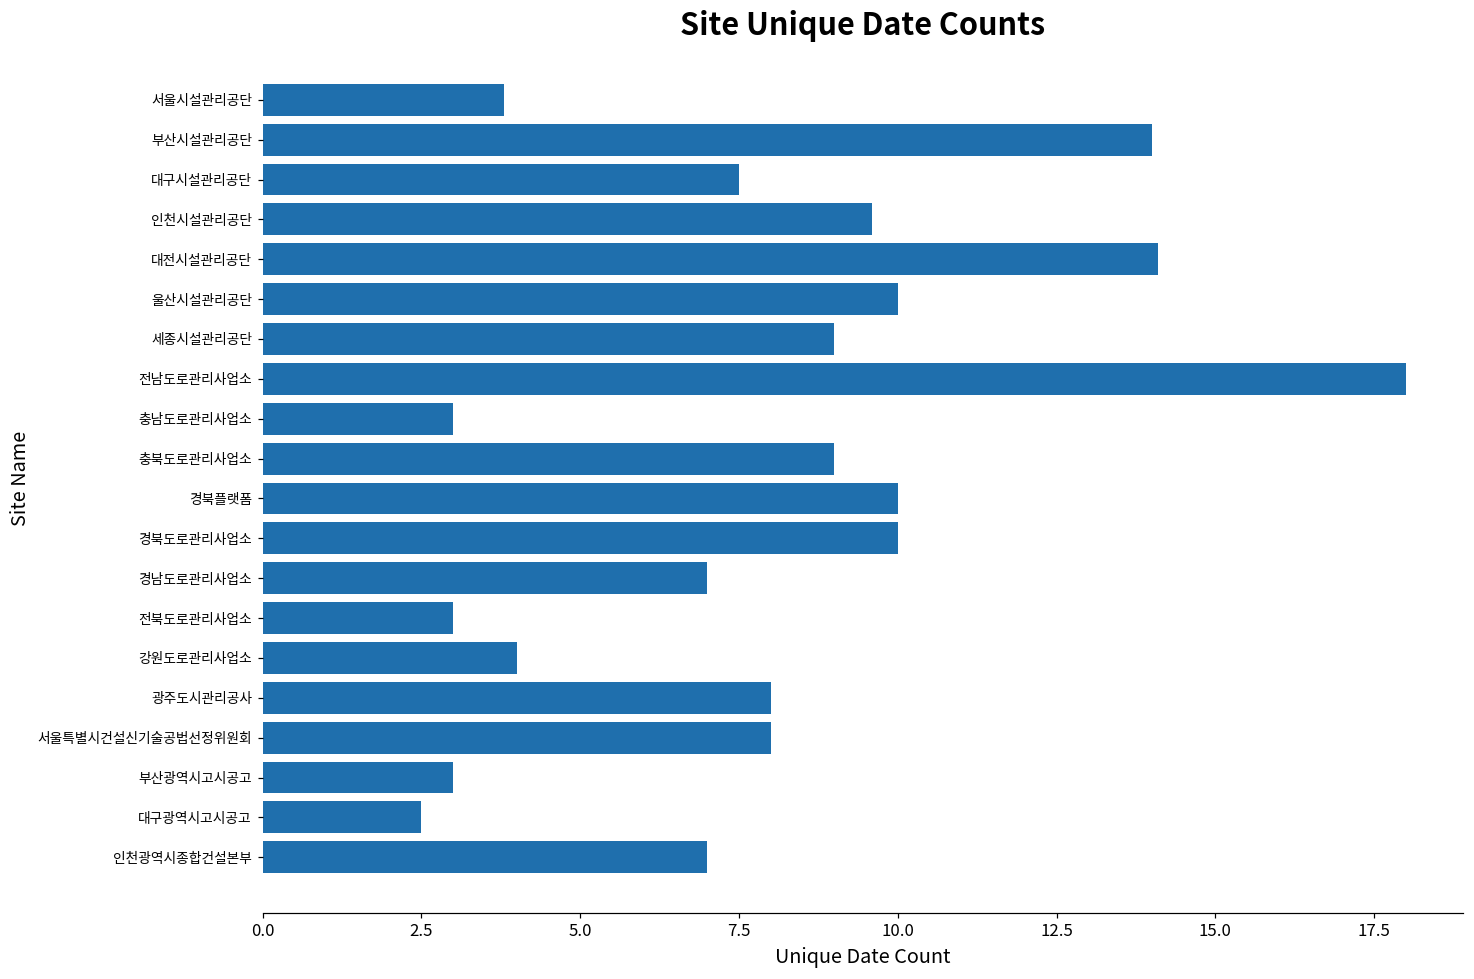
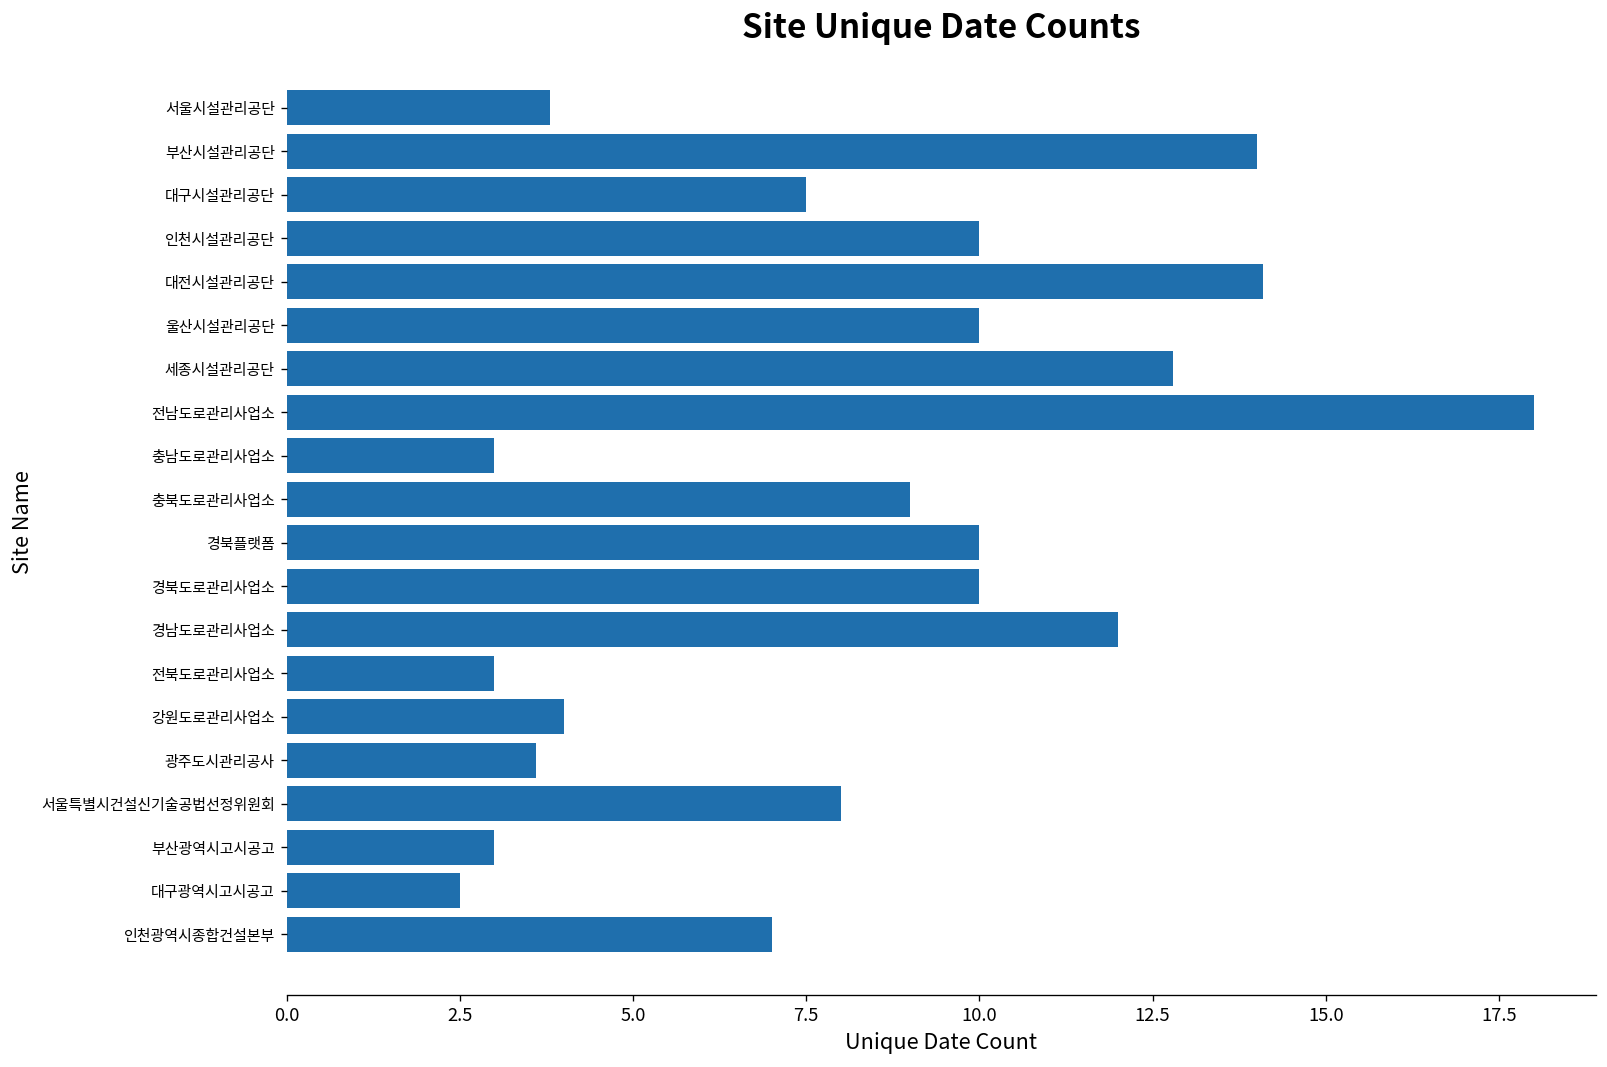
  {
    "서울시설관리공단": 3.8,
    "부산시설관리공단": 14.0,
    "대구시설관리공단": 7.5,
-   "인천시설관리공단": 9.6,
+   "인천시설관리공단": 10.0,
    "대전시설관리공단": 14.1,
    "울산시설관리공단": 10.0,
-   "세종시설관리공단": 9.0,
+   "세종시설관리공단": 12.8,
    "전남도로관리사업소": 18.0,
    "충남도로관리사업소": 3.0,
    "충북도로관리사업소": 9.0,
    "경북플랫폼": 10.0,
    "경북도로관리사업소": 10.0,
-   "경남도로관리사업소": 7,
+   "경남도로관리사업소": 12,
    "전북도로관리사업소": 3.0,
    "강원도로관리사업소": 4.0,
-   "광주도시관리공사": 8.0,
+   "광주도시관리공사": 3.6,
    "서울특별시건설신기술공법선정위원회": 8.0,
    "부산광역시고시공고": 3.0,
    "대구광역시고시공고": 2.5,
    "인천광역시종합건설본부": 7.0
  }
